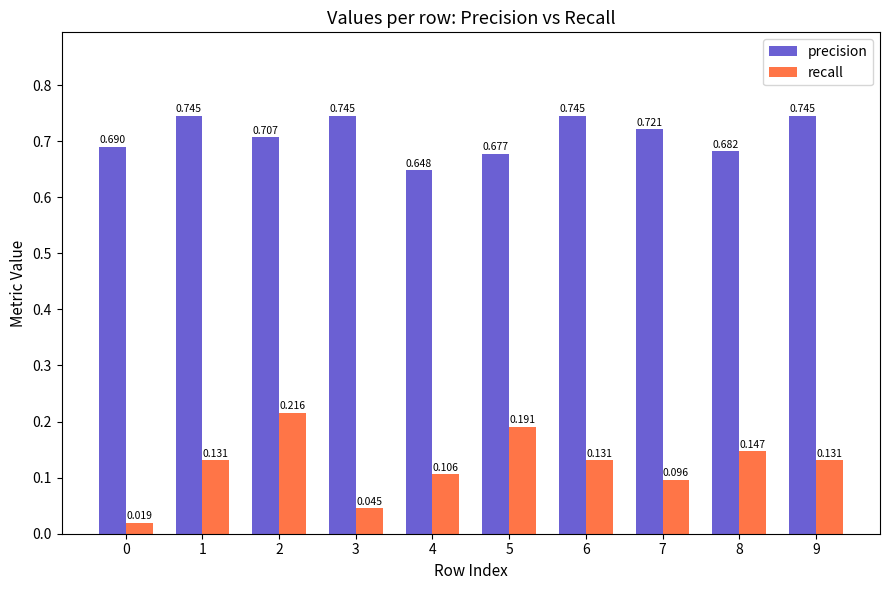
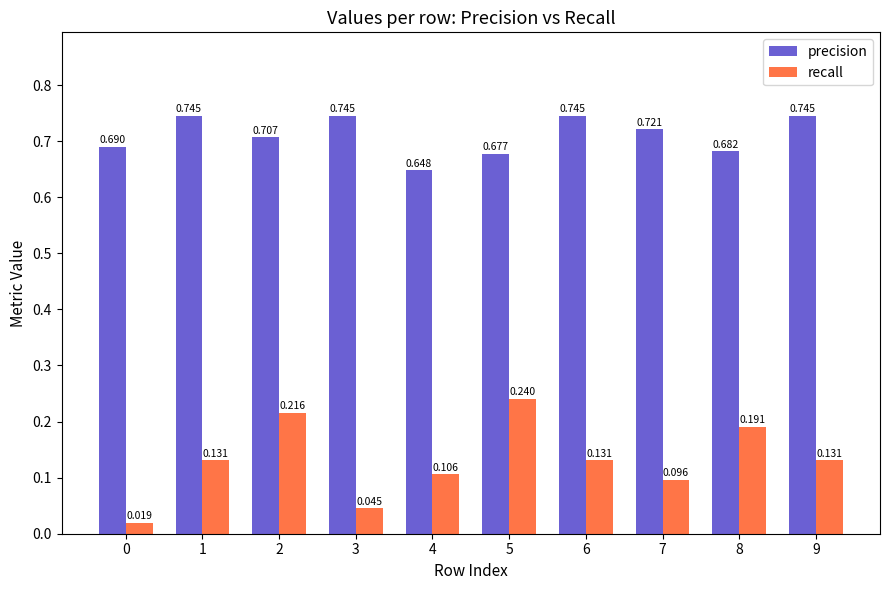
  {
    "precision": {
      "0": 0.690,
      "1": 0.745,
      "2": 0.707,
      "3": 0.745,
      "4": 0.648,
      "5": 0.677,
      "6": 0.745,
      "7": 0.721,
      "8": 0.682,
      "9": 0.745
    },
    "recall": {
      "0": 0.019,
      "1": 0.131,
      "2": 0.216,
      "3": 0.045,
      "4": 0.106,
-     "5": 0.191,
+     "5": 0.240,
      "6": 0.131,
      "7": 0.096,
-     "8": 0.147,
+     "8": 0.191,
      "9": 0.131
    }
  }
